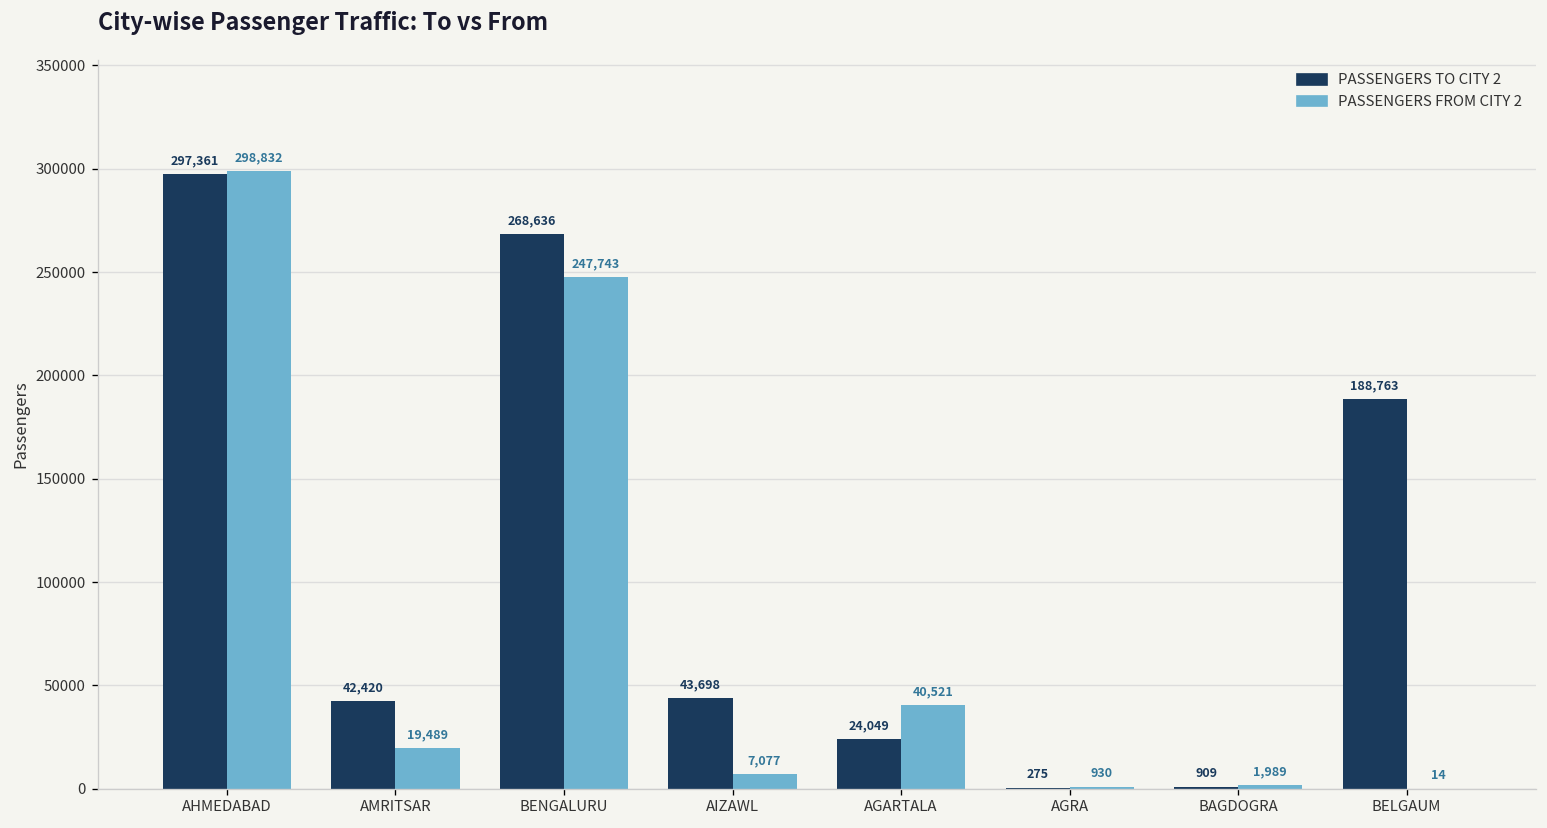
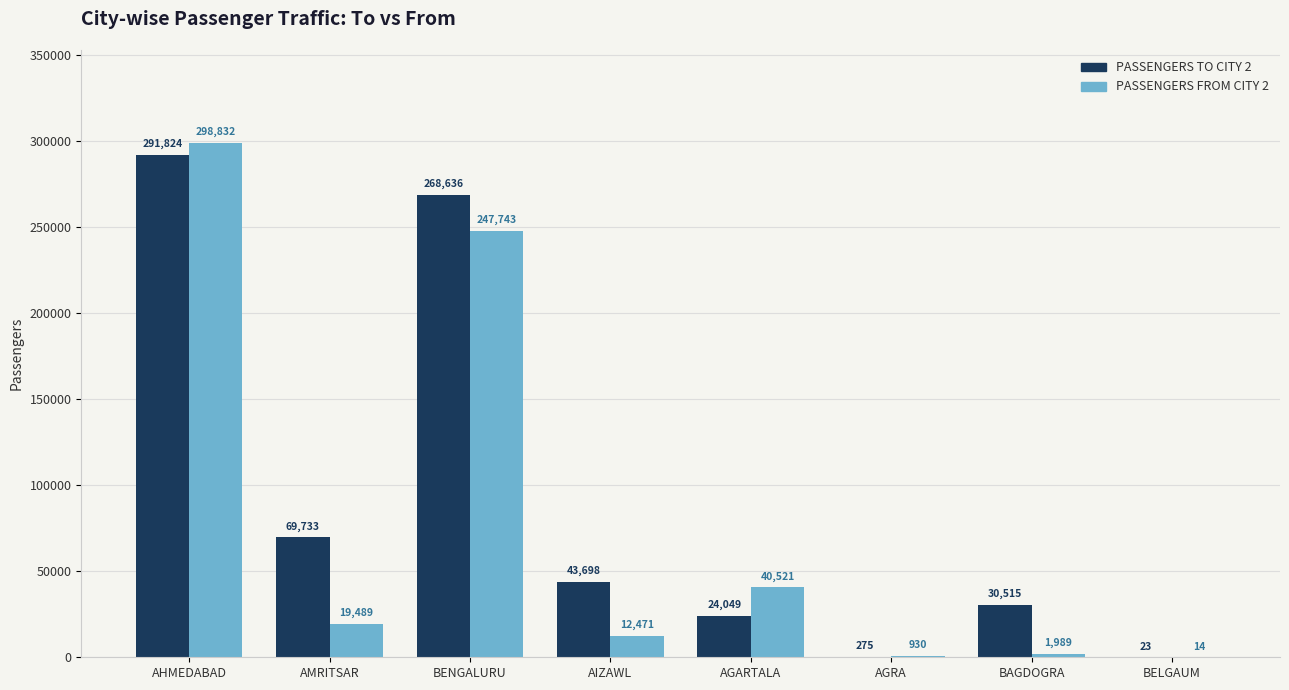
  {
    "PASSENGERS TO CITY 2": {
-     "AHMEDABAD": "297,361",
-     "AMRITSAR": "42,420",
+     "AHMEDABAD": "291,824",
+     "AMRITSAR": "69,733",
      "BENGALURU": "268,636",
      "AIZAWL": "43,698",
      "AGARTALA": "24,049",
      "AGRA": "275",
-     "BAGDOGRA": "909",
-     "BELGAUM": "188,763"
+     "BAGDOGRA": "30,515",
+     "BELGAUM": "23"
    },
    "PASSENGERS FROM CITY 2": {
      "AHMEDABAD": "298,832",
      "AMRITSAR": "19,489",
      "BENGALURU": "247,743",
-     "AIZAWL": "7,077",
+     "AIZAWL": "12,471",
      "AGARTALA": "40,521",
      "AGRA": "930",
      "BAGDOGRA": "1,989",
      "BELGAUM": "14"
    }
  }
